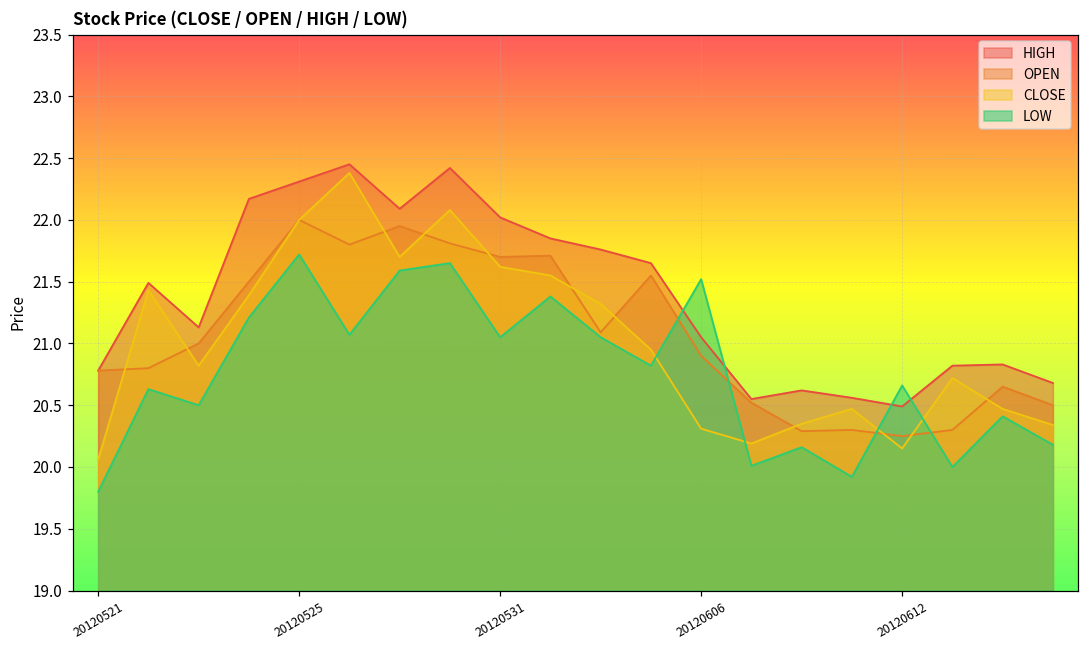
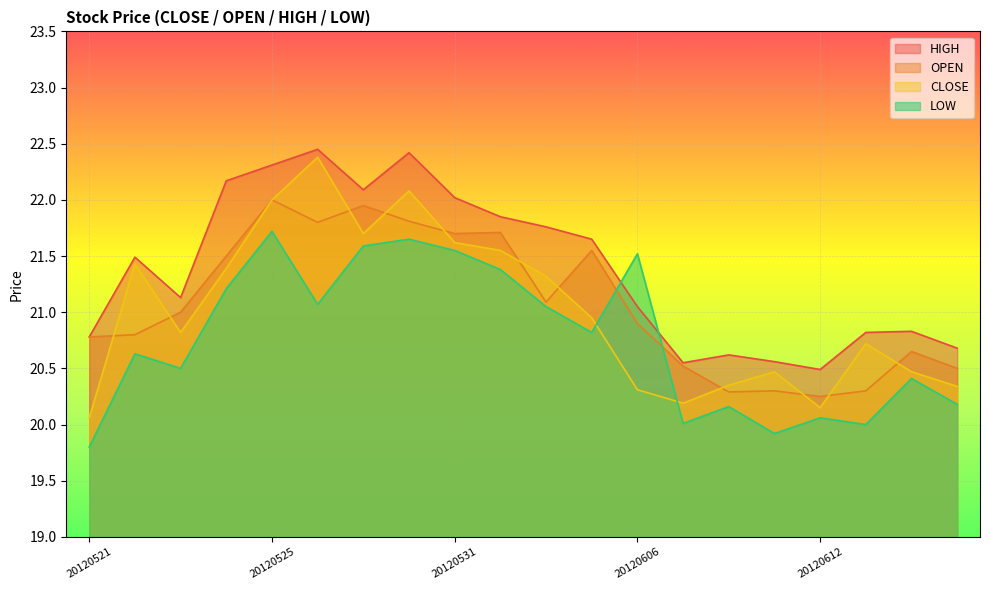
  {
    "LOW": {
      "20120521": 19.80,
      "20120525": 21.72,
-     "20120531": 21.05,
+     "20120531": 21.55,
      "20120606": 21.52,
-     "20120612": 20.66
+     "20120612": 20.06
    }
  }
